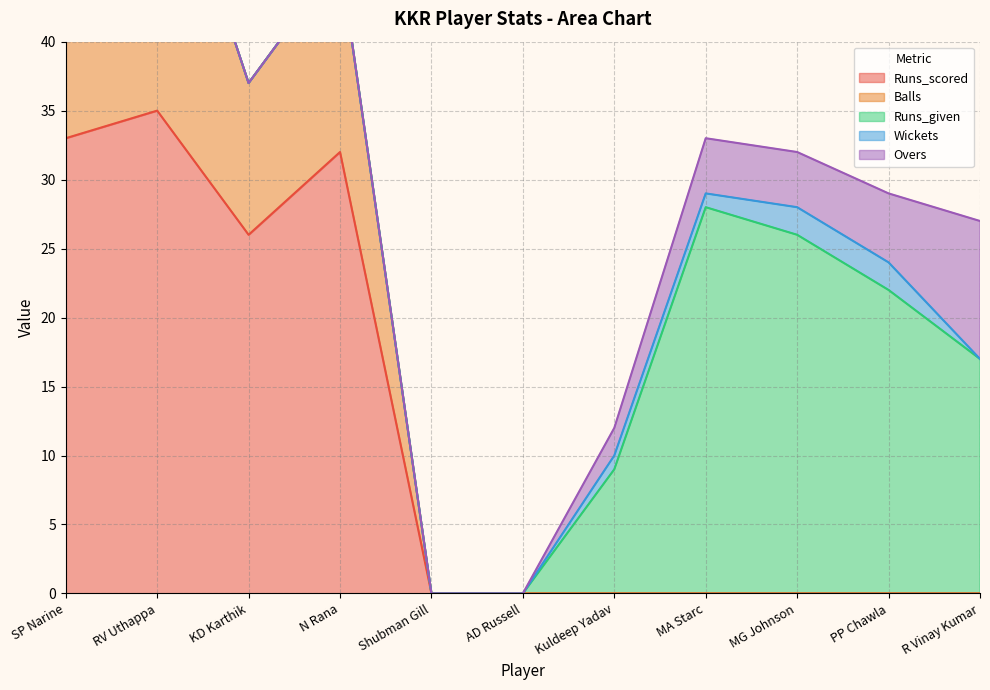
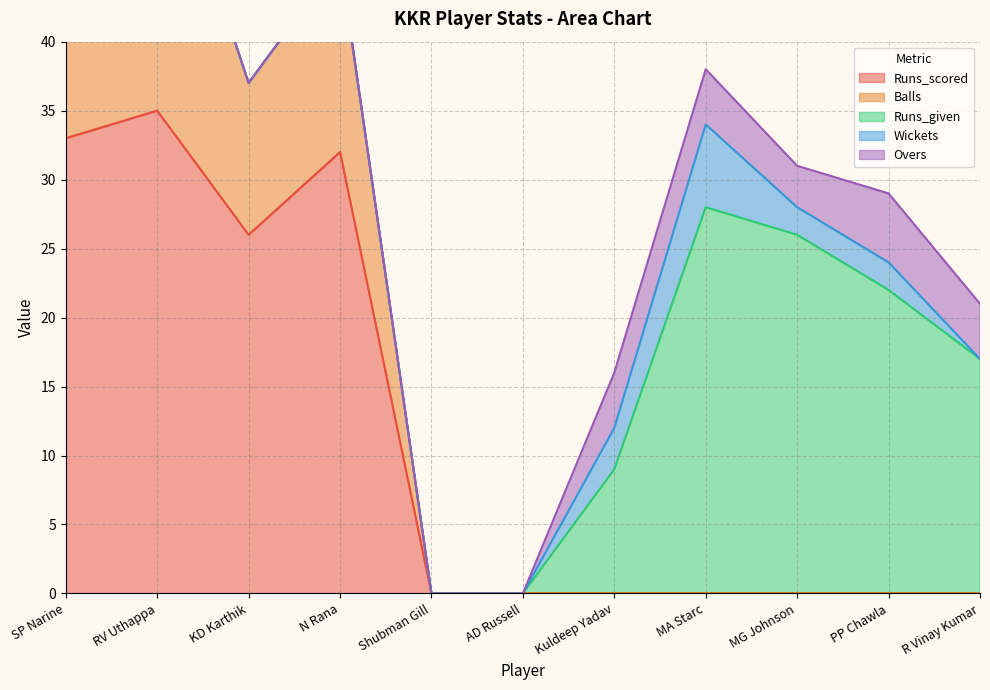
  {
    "Runs_given": {
      "Kuldeep Yadav": 9,
      "MA Starc": 28,
      "MG Johnson": 26,
      "PP Chawla": 22
    },
    "Wickets": {
-     "Kuldeep Yadav": 1,
-     "MA Starc": 1,
+     "Kuldeep Yadav": 3,
+     "MA Starc": 6,
      "MG Johnson": 2,
      "PP Chawla": 2
    },
    "Overs": {
-     "Kuldeep Yadav": 2,
+     "Kuldeep Yadav": 4,
      "MA Starc": 4,
-     "MG Johnson": 4,
+     "MG Johnson": 3,
      "PP Chawla": 5,
-     "R Vinay Kumar": 10
+     "R Vinay Kumar": 4
    }
  }
